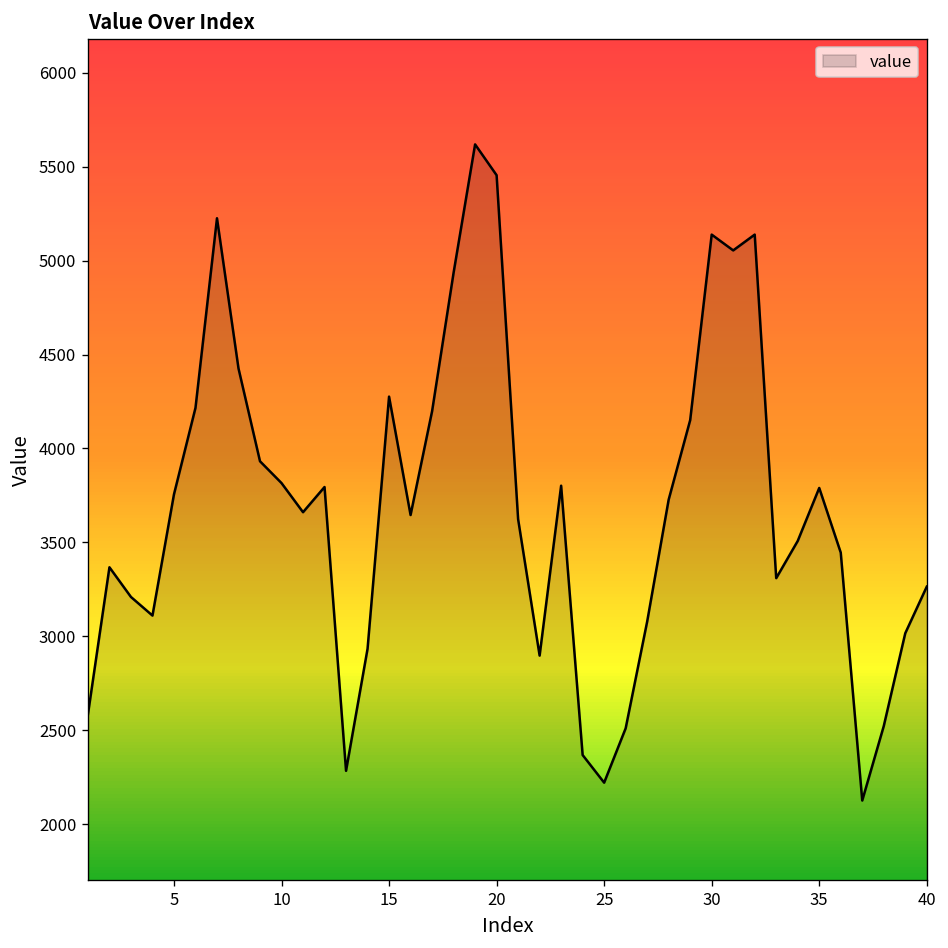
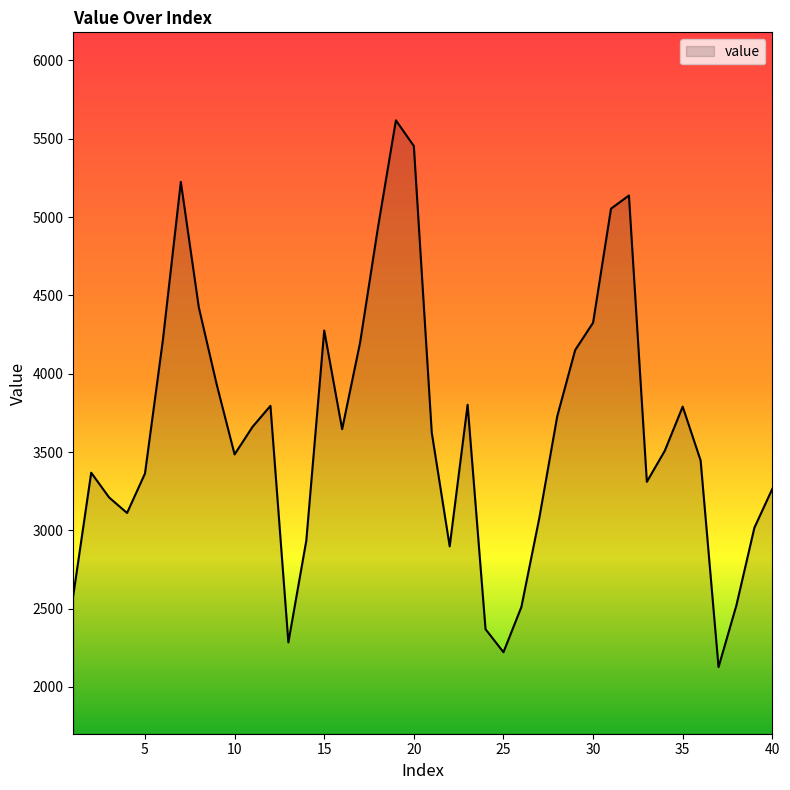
  {
-   "5": 3760,
-   "10": 3820,
+   "5": 3360,
+   "10": 3490,
    "15": 4280,
    "20": 5450,
    "25": 2220,
-   "30": 5140,
+   "30": 4330,
    "35": 3790,
    "40": 3270
  }
